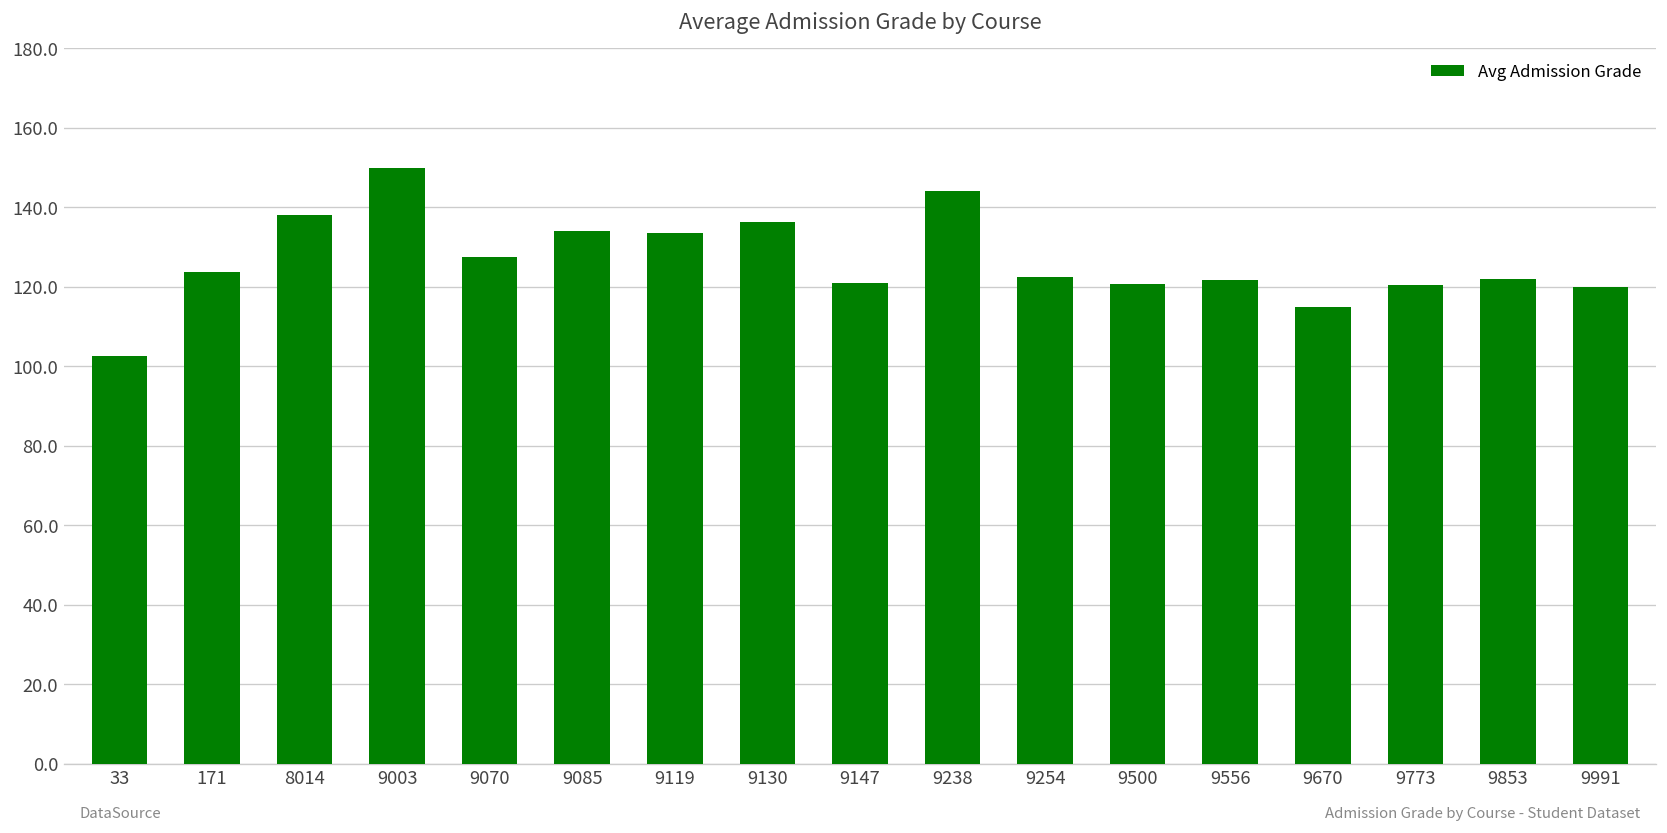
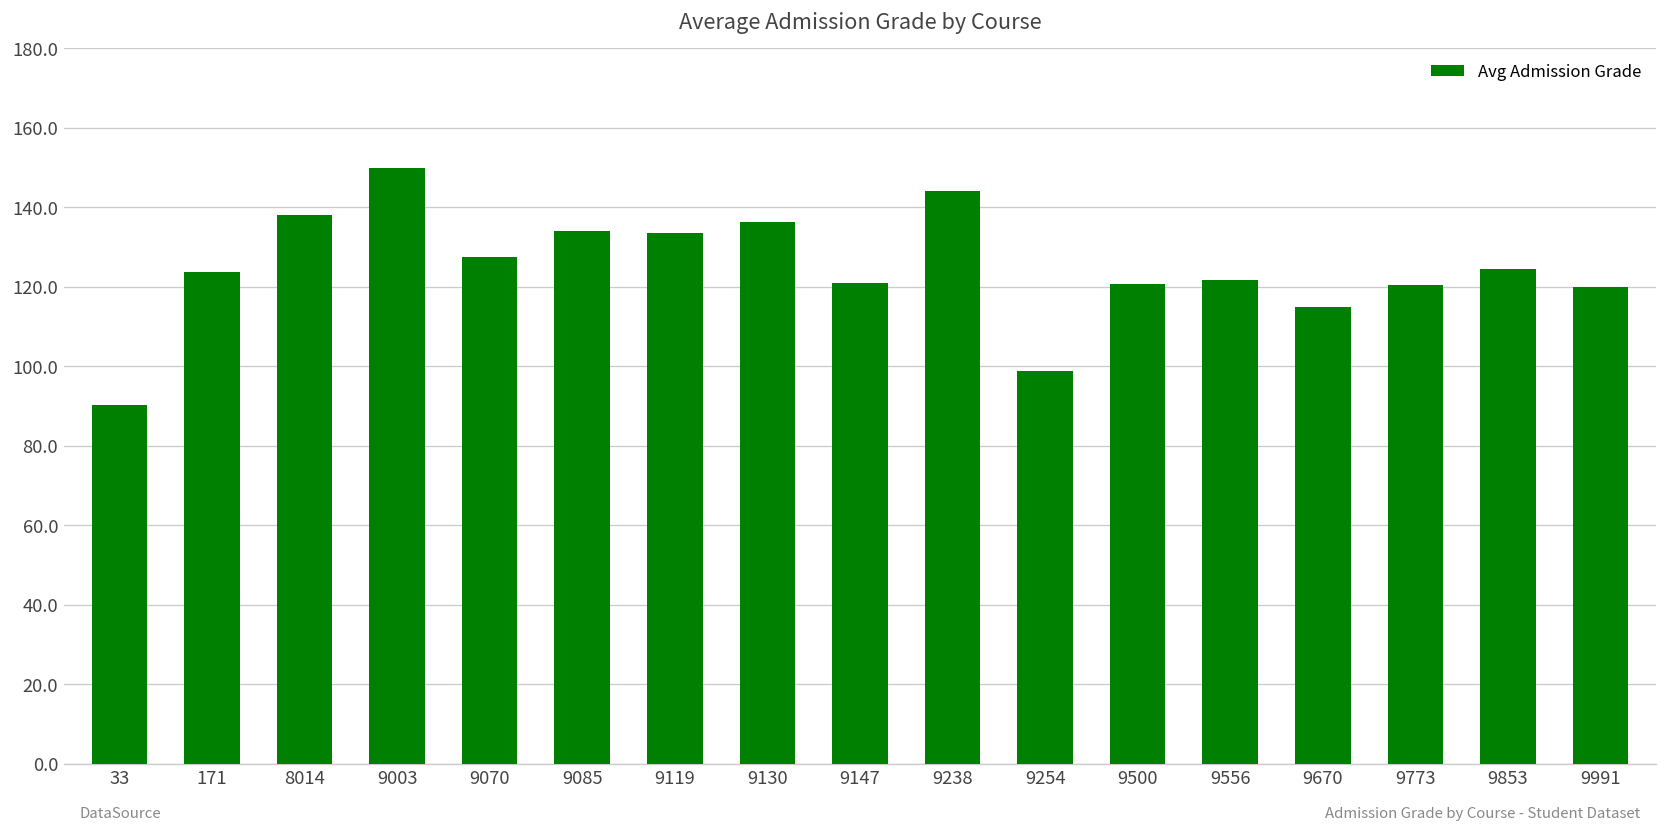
  {
-   "33": 103,
+   "33": 90,
    "171": 124,
    "8014": 138,
    "9003": 150,
    "9070": 127,
    "9085": 134,
    "9119": 134,
    "9130": 136,
    "9147": 121,
    "9238": 144,
-   "9254": 123,
+   "9254": 99,
    "9500": 121,
    "9556": 122,
    "9670": 115,
    "9773": 121,
-   "9853": 122,
+   "9853": 125,
    "9991": 120
  }
